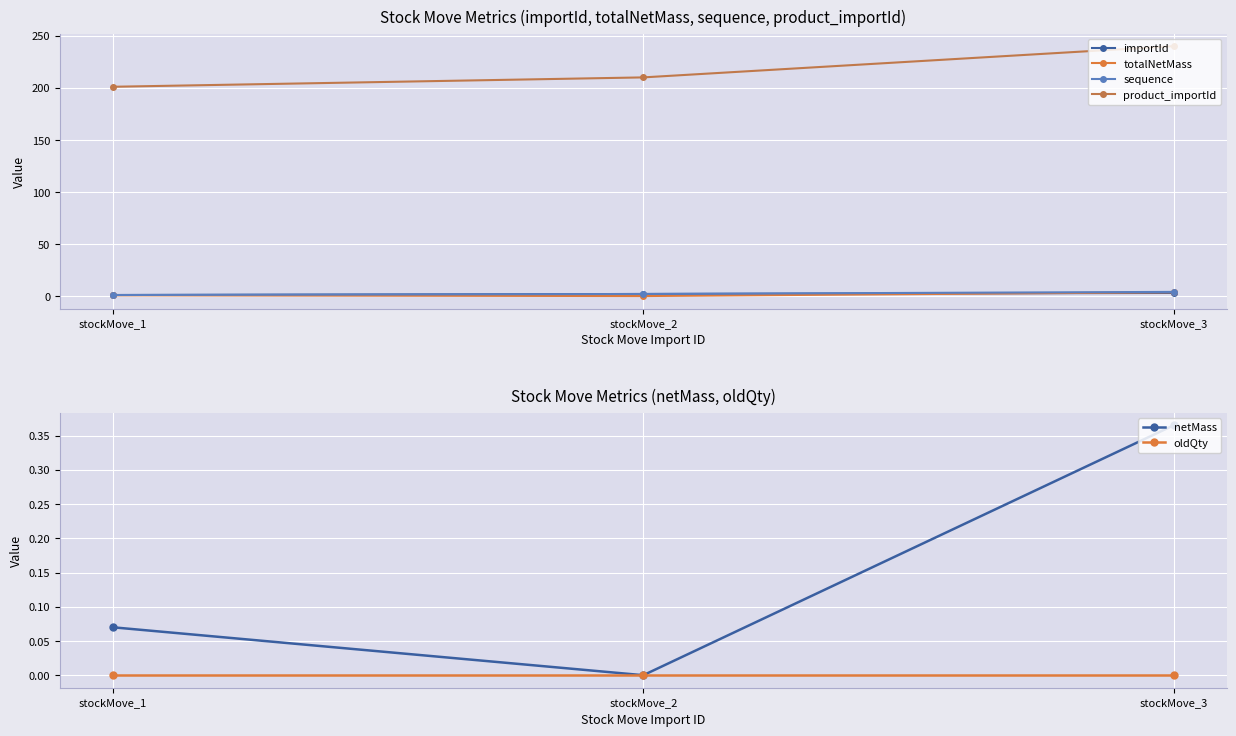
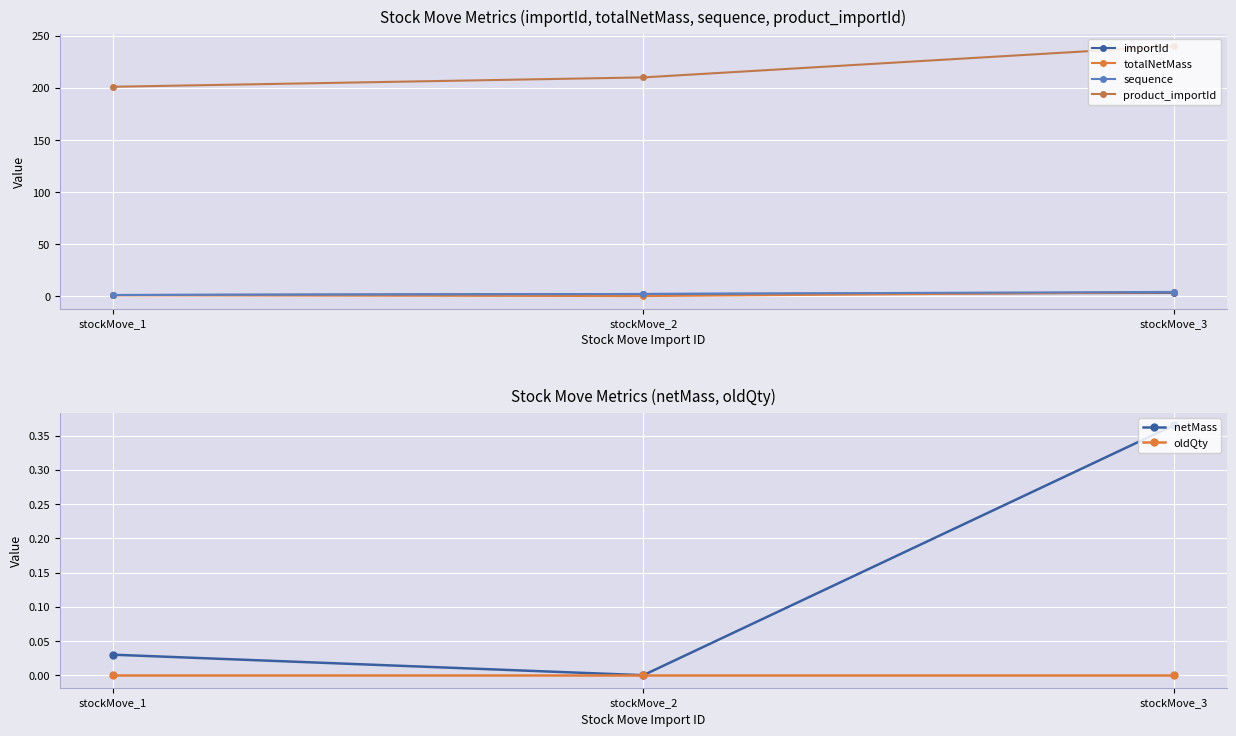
  {
    "Stock Move Metrics (netMass, oldQty)": {
      "netMass": {
-       "stockMove_1": 0.07
+       "stockMove_1": 0.03
      },
      "oldQty": {
        "stockMove_1": 0.00,
        "stockMove_3": 0.00
      }
    }
  }
